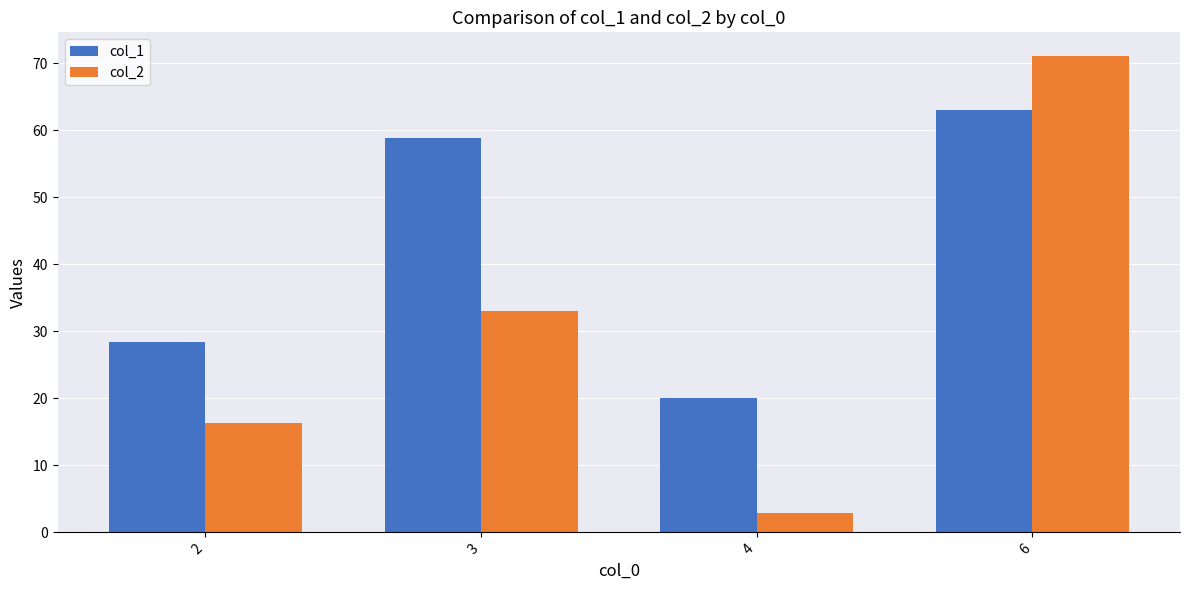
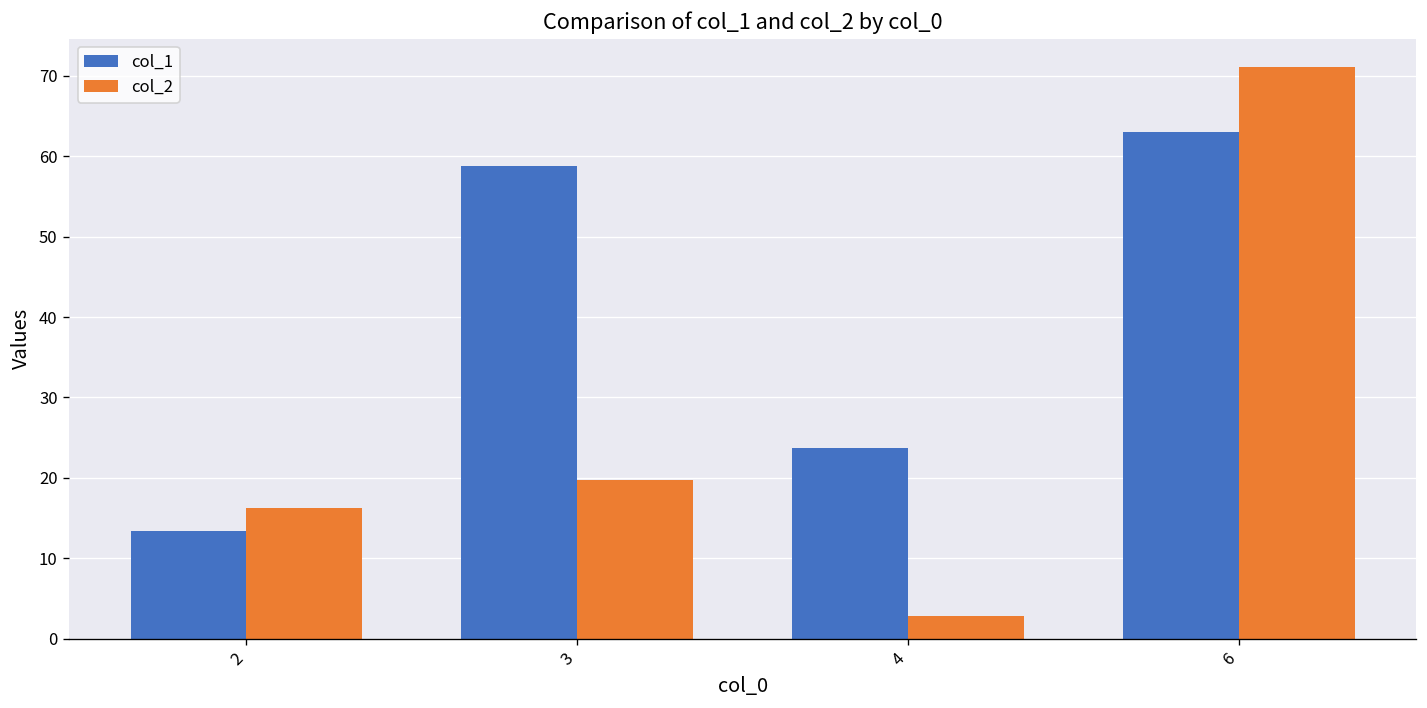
  {
    "col_1": {
-     "2": 28,
+     "2": 13,
      "3": 59,
-     "4": 20,
+     "4": 24,
      "6": 63
    },
    "col_2": {
      "2": 16,
-     "3": 33,
+     "3": 20,
      "4": 3,
      "6": 71
    }
  }
